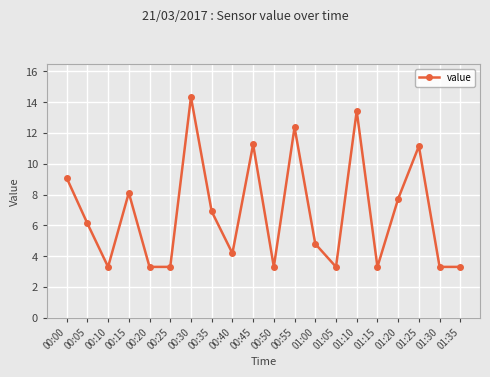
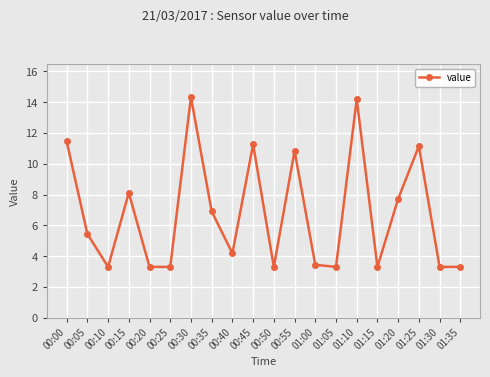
  {
-   "00:00": 9.1,
-   "00:05": 6.1,
+   "00:00": 11.5,
+   "00:05": 5.5,
    "00:10": 3.3,
    "00:15": 8.1,
    "00:20": 3.3,
    "00:25": 3.3,
    "00:30": 14.3,
    "00:35": 6.9,
    "00:40": 4.2,
    "00:45": 11.3,
    "00:50": 3.3,
-   "00:55": 12.4,
-   "01:00": 4.8,
+   "00:55": 10.8,
+   "01:00": 3.4,
    "01:05": 3.3,
-   "01:10": 13.4,
+   "01:10": 14.2,
    "01:15": 3.3,
    "01:20": 7.7,
    "01:25": 11.2,
    "01:30": 3.3,
    "01:35": 3.3
  }
